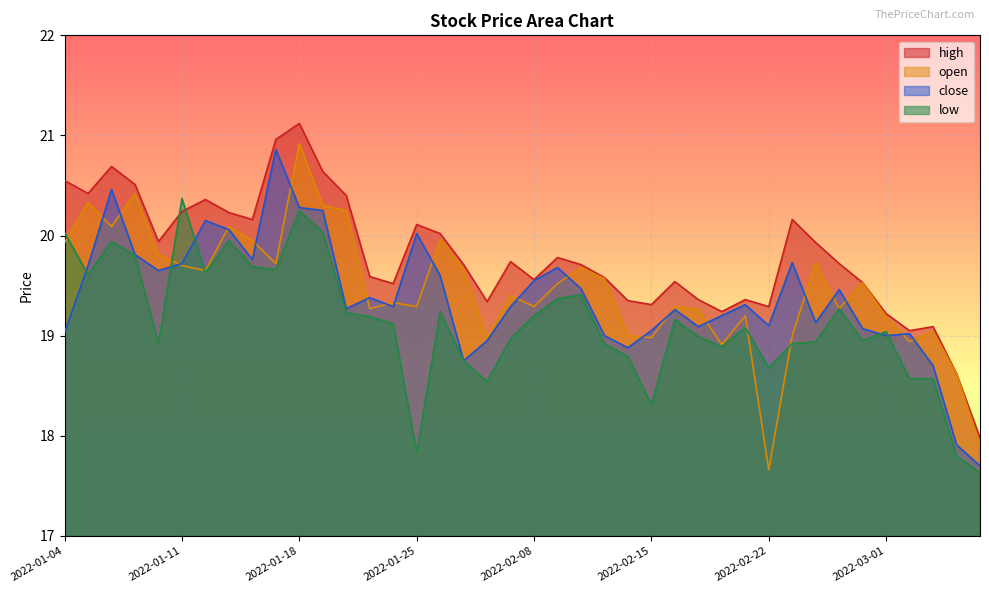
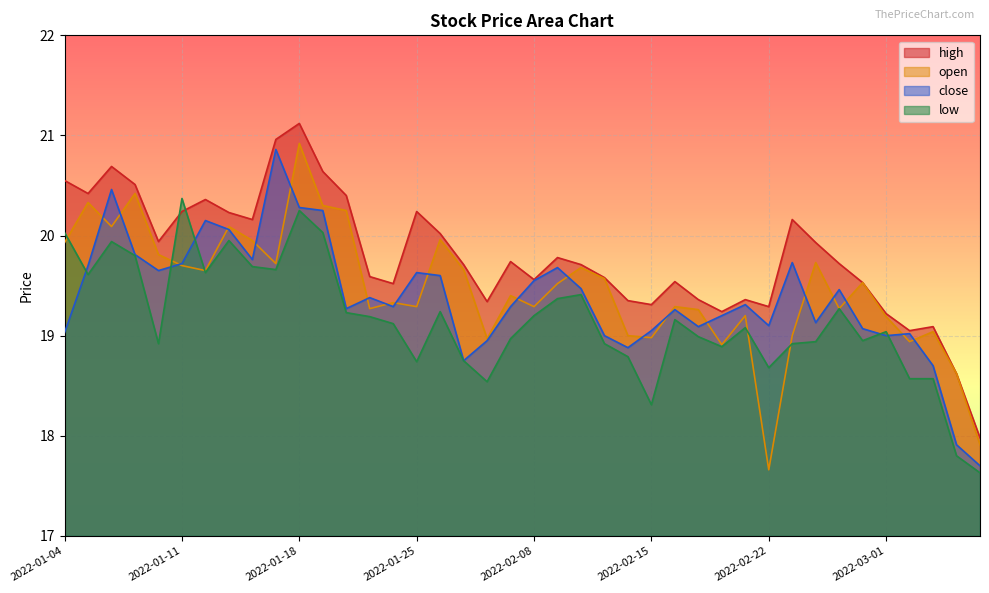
  {
    "high": {
      "2022-01-04": 20.55,
      "2022-01-11": 20.24,
      "2022-01-18": 21.12,
-     "2022-01-25": 20.11,
+     "2022-01-25": 20.24,
      "2022-02-15": 19.31,
      "2022-02-22": 19.29,
      "2022-03-01": 19.22
    },
    "open": {
      "2022-01-04": 19.93,
      "2022-01-18": 20.92,
      "2022-01-25": 19.29,
      "2022-02-08": 19.29,
      "2022-02-15": 18.98,
      "2022-02-22": 17.66,
      "2022-03-01": 19.19
    },
    "close": {
      "2022-01-04": 19.03,
      "2022-01-18": 20.28,
-     "2022-01-25": 20.02,
+     "2022-01-25": 19.63,
      "2022-02-15": 19.05,
      "2022-02-22": 19.10,
      "2022-03-01": 19.00
    },
    "low": {
      "2022-01-04": 20.03,
      "2022-01-11": 20.37,
      "2022-01-18": 20.25,
-     "2022-01-25": 17.83,
+     "2022-01-25": 18.74,
      "2022-02-08": 19.20,
      "2022-02-15": 18.31,
      "2022-02-22": 18.68,
      "2022-03-01": 19.04
    }
  }
